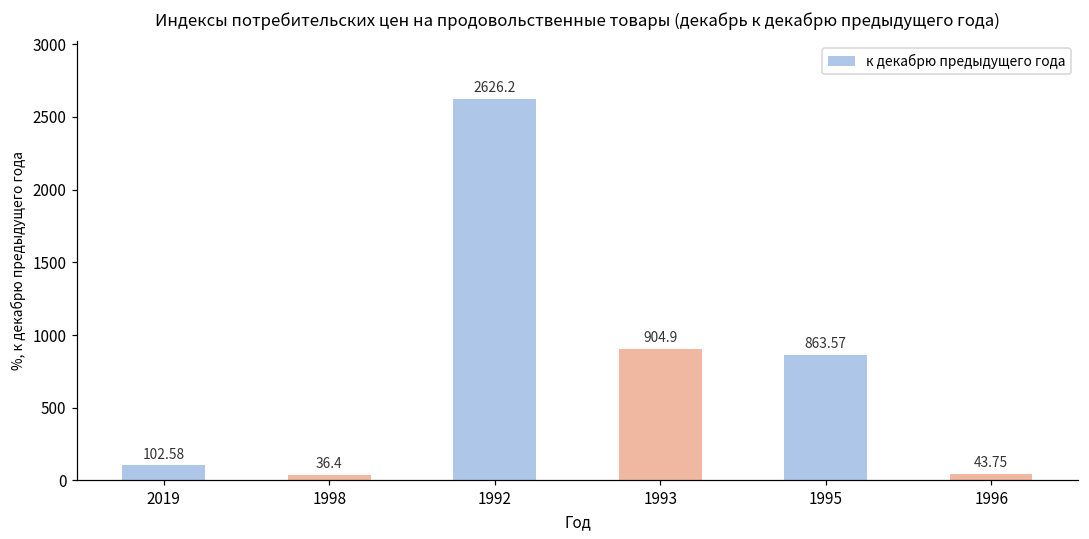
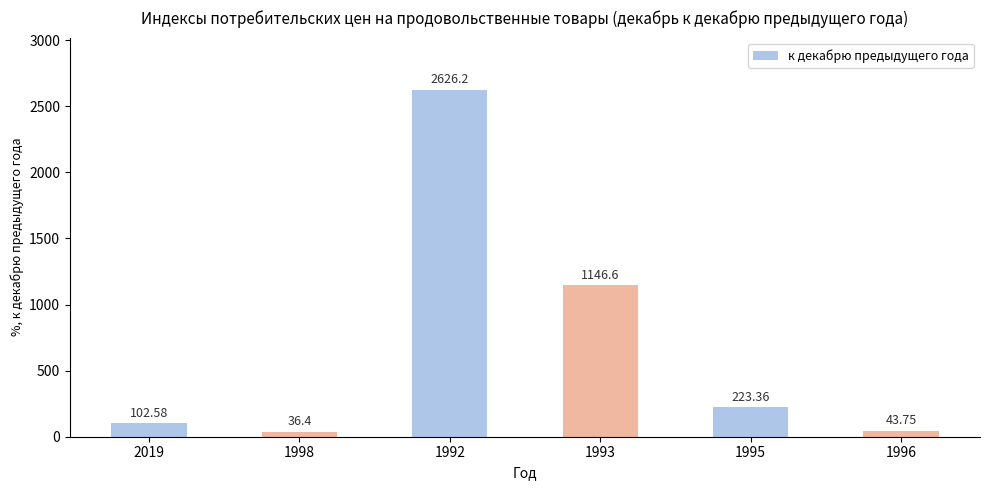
  {
    "2019": 102.58,
    "1998": 36.4,
    "1992": 2626.2,
-   "1993": 904.9,
-   "1995": 863.57,
+   "1993": 1146.6,
+   "1995": 223.36,
    "1996": 43.75
  }
